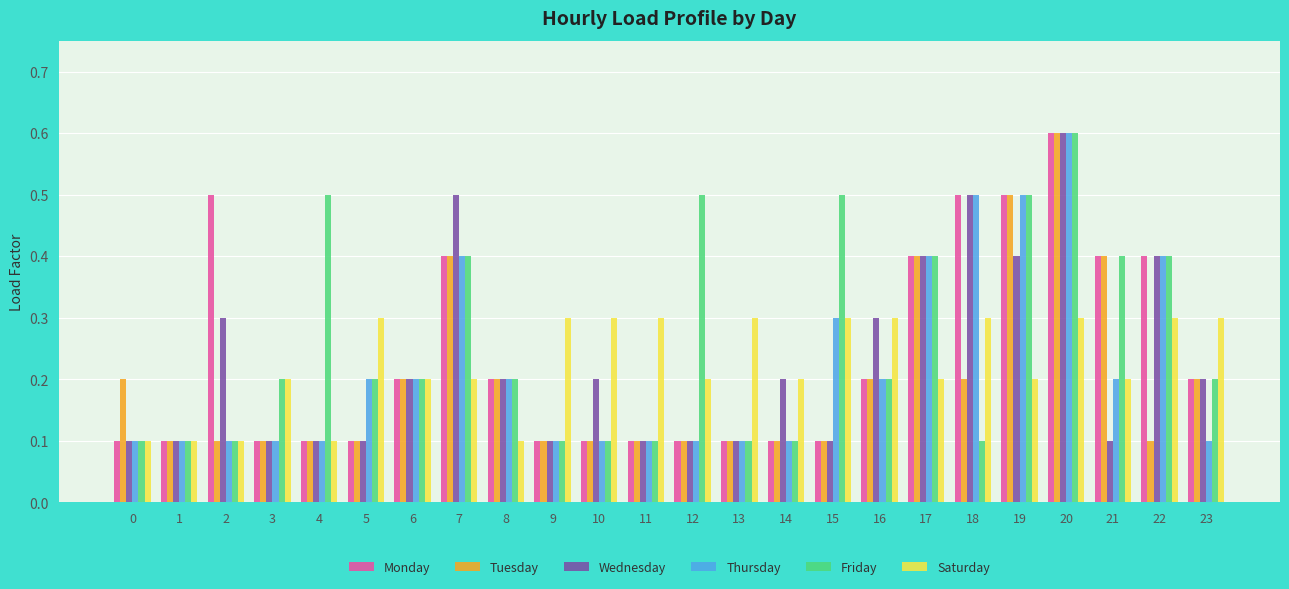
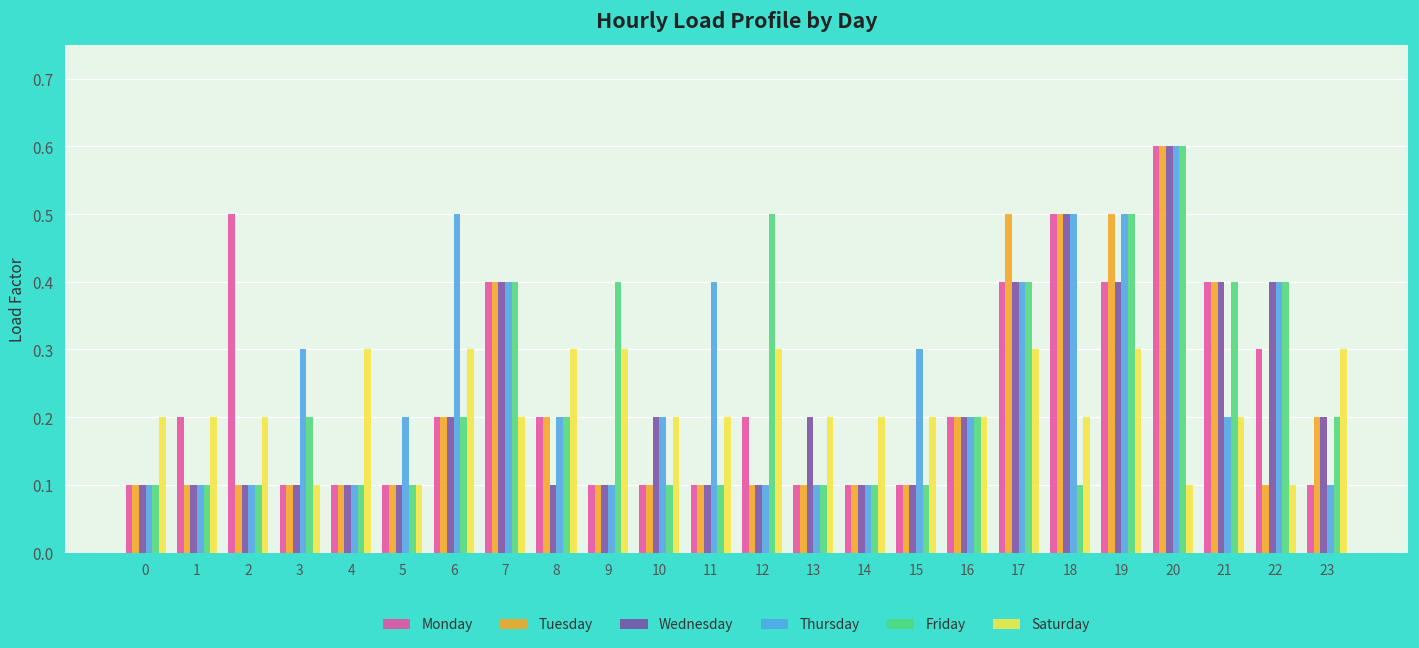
  {
    "Monday": {
      "0": 0.1,
-     "1": 0.1,
+     "1": 0.2,
      "2": 0.5,
      "3": 0.1,
      "4": 0.1,
      "5": 0.1,
      "6": 0.2,
      "7": 0.4,
      "8": 0.2,
      "9": 0.1,
      "10": 0.1,
      "11": 0.1,
-     "12": 0.1,
+     "12": 0.2,
      "13": 0.1,
      "14": 0.1,
      "15": 0.1,
      "16": 0.2,
      "17": 0.4,
      "18": 0.5,
-     "19": 0.5,
+     "19": 0.4,
      "20": 0.6,
      "21": 0.4,
-     "22": 0.4,
-     "23": 0.2
+     "22": 0.3,
+     "23": 0.1
    },
    "Tuesday": {
-     "0": 0.2,
+     "0": 0.1,
      "1": 0.1,
      "2": 0.1,
      "3": 0.1,
      "4": 0.1,
      "5": 0.1,
      "6": 0.2,
      "7": 0.4,
      "8": 0.2,
      "9": 0.1,
      "10": 0.1,
      "11": 0.1,
      "12": 0.1,
      "13": 0.1,
      "14": 0.1,
      "15": 0.1,
      "16": 0.2,
-     "17": 0.4,
-     "18": 0.2,
+     "17": 0.5,
+     "18": 0.5,
      "19": 0.5,
      "20": 0.6,
      "21": 0.4,
      "22": 0.1,
      "23": 0.2
    },
    "Wednesday": {
      "0": 0.1,
      "1": 0.1,
-     "2": 0.3,
+     "2": 0.1,
      "3": 0.1,
      "4": 0.1,
      "5": 0.1,
      "6": 0.2,
-     "7": 0.5,
-     "8": 0.2,
+     "7": 0.4,
+     "8": 0.1,
      "9": 0.1,
      "10": 0.2,
      "11": 0.1,
      "12": 0.1,
-     "13": 0.1,
-     "14": 0.2,
+     "13": 0.2,
+     "14": 0.1,
      "15": 0.1,
-     "16": 0.3,
+     "16": 0.2,
      "17": 0.4,
      "18": 0.5,
      "19": 0.4,
      "20": 0.6,
-     "21": 0.1,
+     "21": 0.4,
      "22": 0.4,
      "23": 0.2
    },
    "Thursday": {
      "0": 0.1,
      "1": 0.1,
      "2": 0.1,
-     "3": 0.1,
+     "3": 0.3,
      "4": 0.1,
      "5": 0.2,
-     "6": 0.2,
+     "6": 0.5,
      "7": 0.4,
      "8": 0.2,
      "9": 0.1,
-     "10": 0.1,
-     "11": 0.1,
+     "10": 0.2,
+     "11": 0.4,
      "12": 0.1,
      "13": 0.1,
      "14": 0.1,
      "15": 0.3,
      "16": 0.2,
      "17": 0.4,
      "18": 0.5,
      "19": 0.5,
      "20": 0.6,
      "21": 0.2,
      "22": 0.4,
      "23": 0.1
    },
    "Friday": {
      "0": 0.1,
      "1": 0.1,
      "2": 0.1,
      "3": 0.2,
-     "4": 0.5,
-     "5": 0.2,
+     "4": 0.1,
+     "5": 0.1,
      "6": 0.2,
      "7": 0.4,
      "8": 0.2,
-     "9": 0.1,
+     "9": 0.4,
      "10": 0.1,
      "11": 0.1,
      "12": 0.5,
      "13": 0.1,
      "14": 0.1,
-     "15": 0.5,
+     "15": 0.1,
      "16": 0.2,
      "17": 0.4,
      "18": 0.1,
      "19": 0.5,
      "20": 0.6,
      "21": 0.4,
      "22": 0.4,
      "23": 0.2
    },
    "Saturday": {
-     "0": 0.1,
-     "1": 0.1,
-     "2": 0.1,
-     "3": 0.2,
-     "4": 0.1,
-     "5": 0.3,
-     "6": 0.2,
+     "0": 0.2,
+     "1": 0.2,
+     "2": 0.2,
+     "3": 0.1,
+     "4": 0.3,
+     "5": 0.1,
+     "6": 0.3,
      "7": 0.2,
-     "8": 0.1,
+     "8": 0.3,
      "9": 0.3,
-     "10": 0.3,
-     "11": 0.3,
-     "12": 0.2,
-     "13": 0.3,
+     "10": 0.2,
+     "11": 0.2,
+     "12": 0.3,
+     "13": 0.2,
      "14": 0.2,
-     "15": 0.3,
-     "16": 0.3,
-     "17": 0.2,
-     "18": 0.3,
-     "19": 0.2,
-     "20": 0.3,
+     "15": 0.2,
+     "16": 0.2,
+     "17": 0.3,
+     "18": 0.2,
+     "19": 0.3,
+     "20": 0.1,
      "21": 0.2,
-     "22": 0.3,
+     "22": 0.1,
      "23": 0.3
    }
  }
